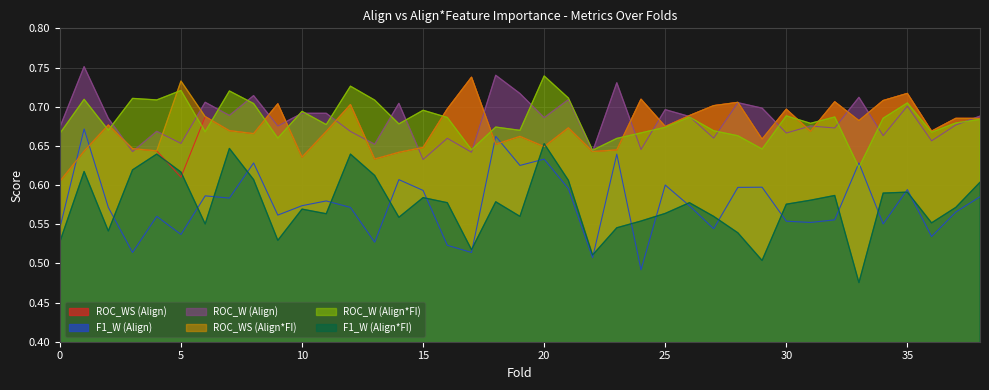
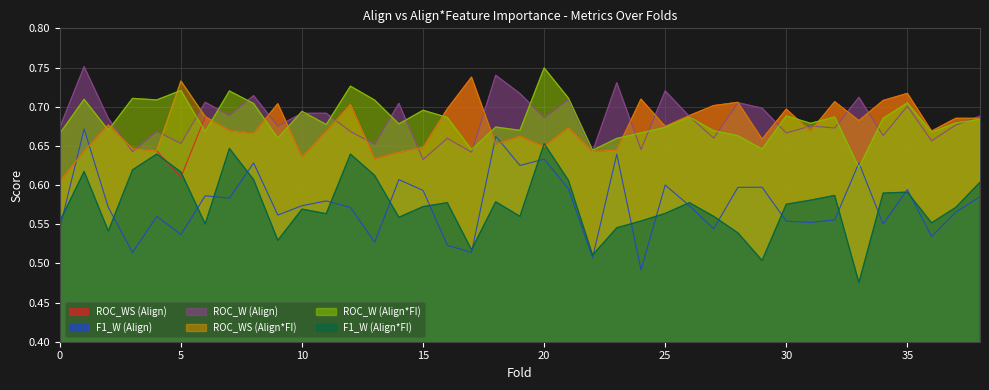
  {
    "ROC_WS (Align)": {
      "5": 0.61
    },
    "F1_W (Align)": {
      "0": 0.55,
      "5": 0.54,
      "10": 0.57,
      "15": 0.59,
      "20": 0.63,
      "25": 0.60,
      "30": 0.55,
      "35": 0.59
    },
    "ROC_W (Align)": {
      "0": 0.67,
      "5": 0.65,
      "15": 0.63,
      "20": 0.69,
-     "25": 0.70,
+     "25": 0.72,
      "30": 0.67,
      "35": 0.70
    },
    "ROC_WS (Align*FI)": {
      "5": 0.73
    },
    "ROC_W (Align*FI)": {
      "0": 0.67,
      "5": 0.72,
      "15": 0.70,
-     "20": 0.74,
+     "20": 0.75,
      "30": 0.69,
      "35": 0.70
    },
    "F1_W (Align*FI)": {
-     "0": 0.53,
+     "0": 0.55,
      "5": 0.62,
      "10": 0.57,
-     "15": 0.58,
+     "15": 0.57,
      "20": 0.65,
      "25": 0.56,
      "30": 0.58,
      "35": 0.59
    }
  }
